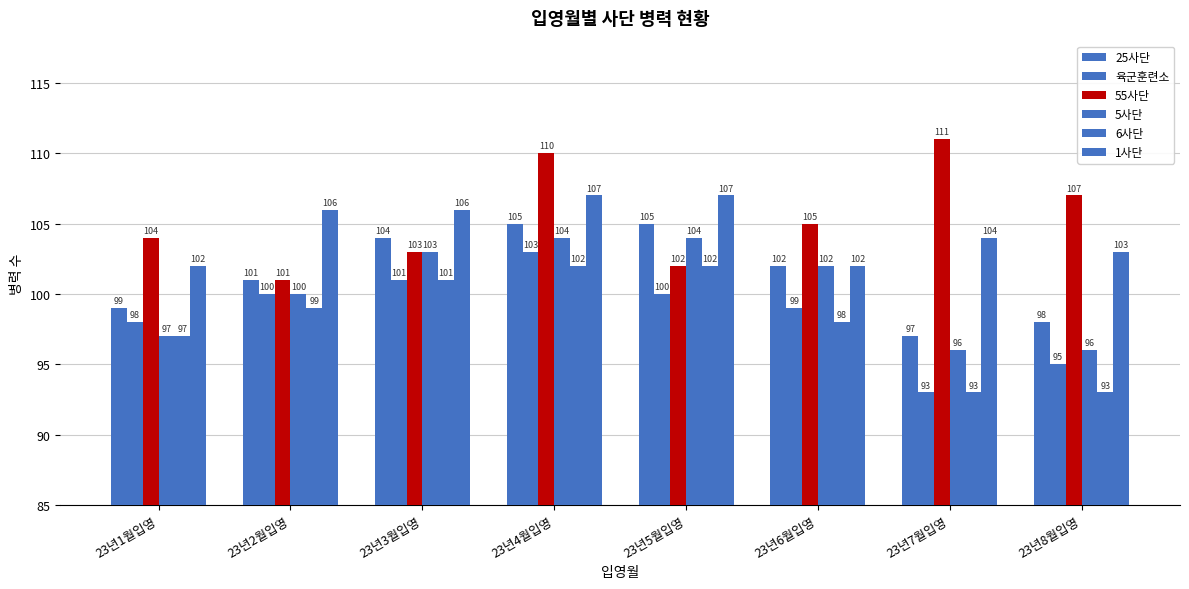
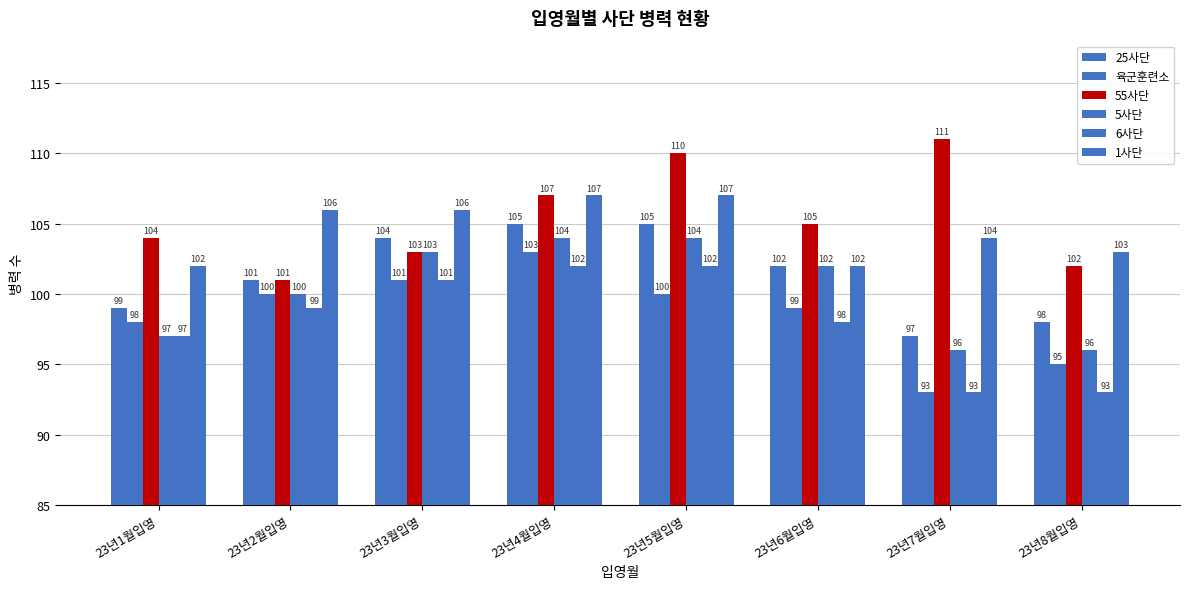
  {
    "55사단": {
      "23년1월입영": 104,
      "23년2월입영": 101,
      "23년3월입영": 103,
-     "23년4월입영": 110,
-     "23년5월입영": 102,
+     "23년4월입영": 107,
+     "23년5월입영": 110,
      "23년6월입영": 105,
      "23년7월입영": 111,
-     "23년8월입영": 107
+     "23년8월입영": 102
    }
  }
